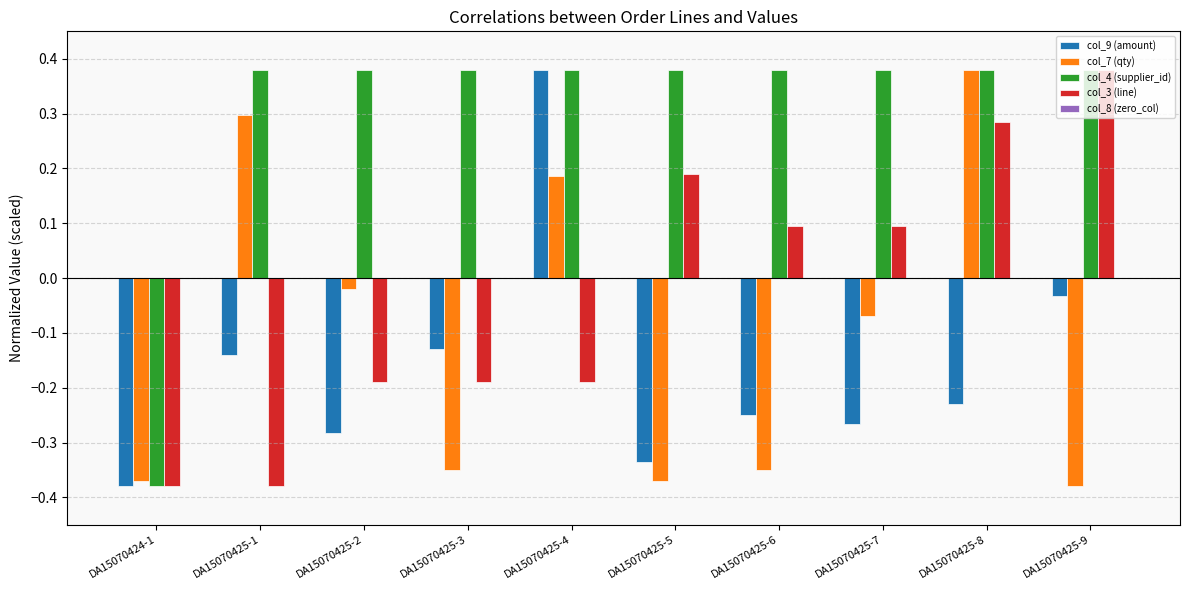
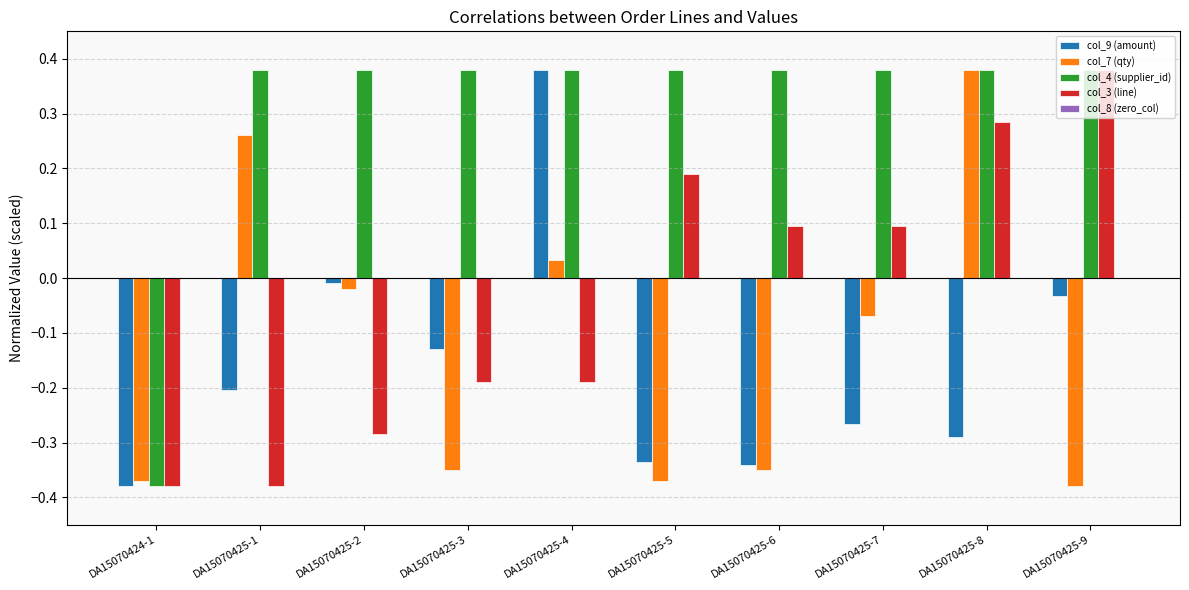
  {
    "col_9 (amount)": {
      "DA15070424-1": -0.38,
-     "DA15070425-1": -0.14,
-     "DA15070425-2": -0.28,
+     "DA15070425-1": -0.20,
+     "DA15070425-2": -0.01,
      "DA15070425-3": -0.13,
      "DA15070425-4": 0.38,
      "DA15070425-5": -0.34,
-     "DA15070425-6": -0.25,
+     "DA15070425-6": -0.34,
      "DA15070425-7": -0.27,
-     "DA15070425-8": -0.23,
+     "DA15070425-8": -0.29,
      "DA15070425-9": -0.03
    },
    "col_7 (qty)": {
      "DA15070424-1": -0.37,
-     "DA15070425-1": 0.30,
+     "DA15070425-1": 0.26,
      "DA15070425-2": -0.02,
      "DA15070425-3": -0.35,
-     "DA15070425-4": 0.19,
+     "DA15070425-4": 0.03,
      "DA15070425-5": -0.37,
      "DA15070425-6": -0.35,
      "DA15070425-7": -0.07,
      "DA15070425-8": 0.38,
      "DA15070425-9": -0.38
    },
    "col_4 (supplier_id)": {
      "DA15070424-1": -0.38,
      "DA15070425-1": 0.38,
      "DA15070425-2": 0.38,
      "DA15070425-3": 0.38,
      "DA15070425-4": 0.38,
      "DA15070425-5": 0.38,
      "DA15070425-6": 0.38,
      "DA15070425-7": 0.38,
      "DA15070425-8": 0.38
    },
    "col_3 (line)": {
      "DA15070424-1": -0.38,
      "DA15070425-1": -0.38,
-     "DA15070425-2": -0.19,
+     "DA15070425-2": -0.29,
      "DA15070425-3": -0.19,
      "DA15070425-4": -0.19,
      "DA15070425-5": 0.19,
      "DA15070425-6": 0.10,
      "DA15070425-7": 0.10,
      "DA15070425-8": 0.29
    },
    "col_8 (zero_col)": {
      "DA15070424-1": 0.00,
      "DA15070425-1": 0.00,
      "DA15070425-2": 0.00,
      "DA15070425-3": 0.00,
      "DA15070425-4": 0.00,
      "DA15070425-5": 0.00,
      "DA15070425-6": 0.00,
      "DA15070425-7": 0.00,
      "DA15070425-8": 0.00,
      "DA15070425-9": 0.00
    }
  }
